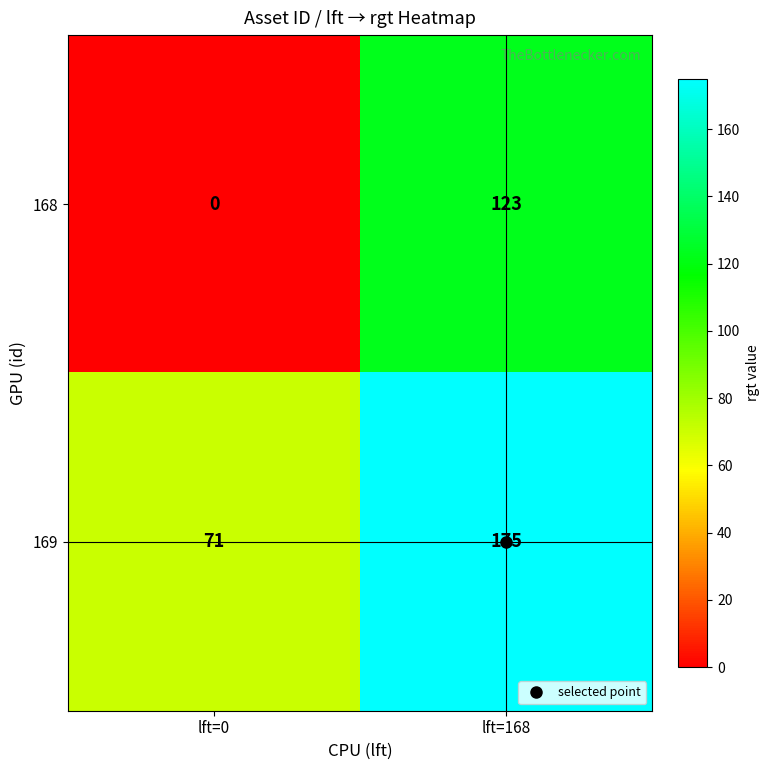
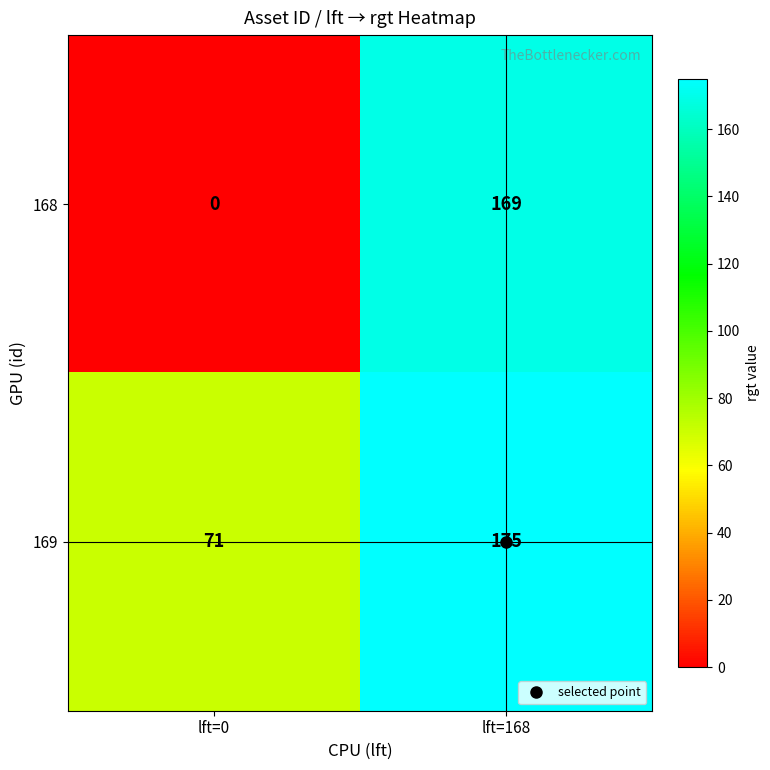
  {
    "168": {
      "lft=0": 0,
-     "lft=168": 123
+     "lft=168": 169
    },
    "169": {
      "lft=0": 71
    }
  }
